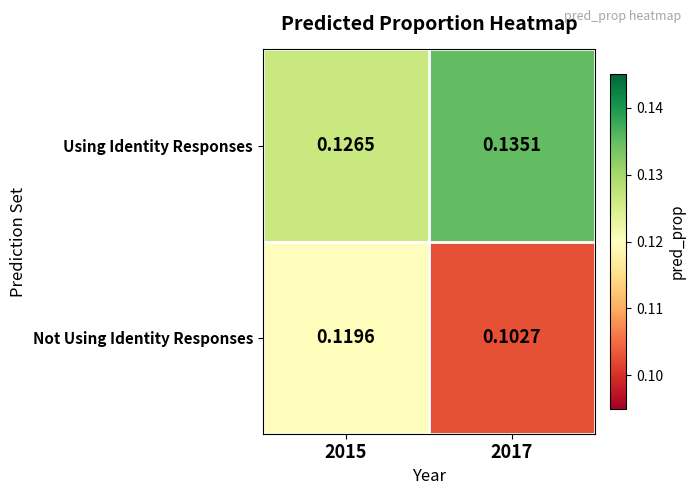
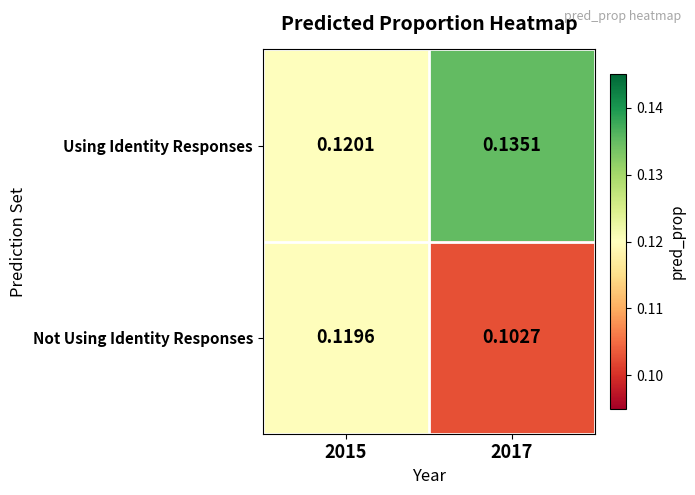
  {
    "Using Identity Responses": {
-     "2015": 0.1265,
+     "2015": 0.1201,
      "2017": 0.1351
    },
    "Not Using Identity Responses": {
      "2015": 0.1196,
      "2017": 0.1027
    }
  }
